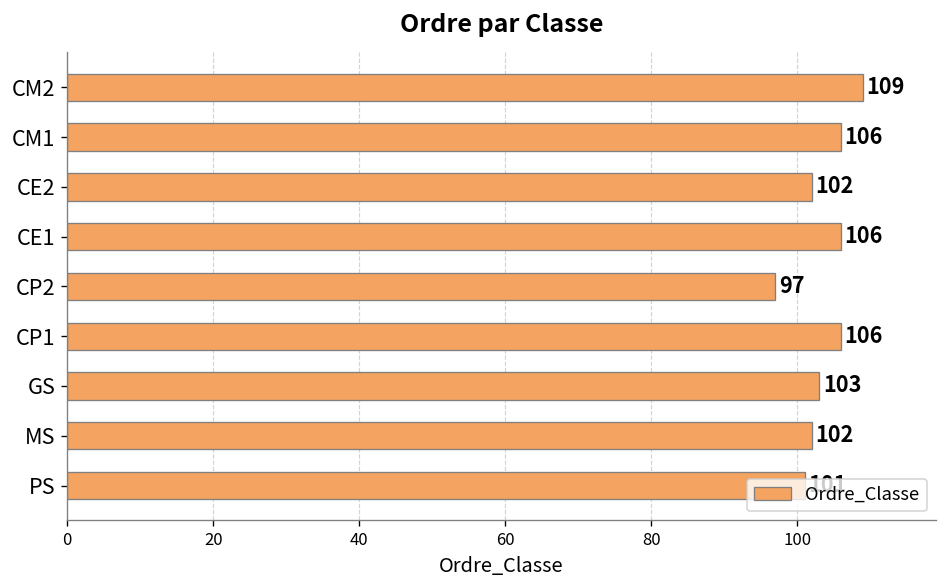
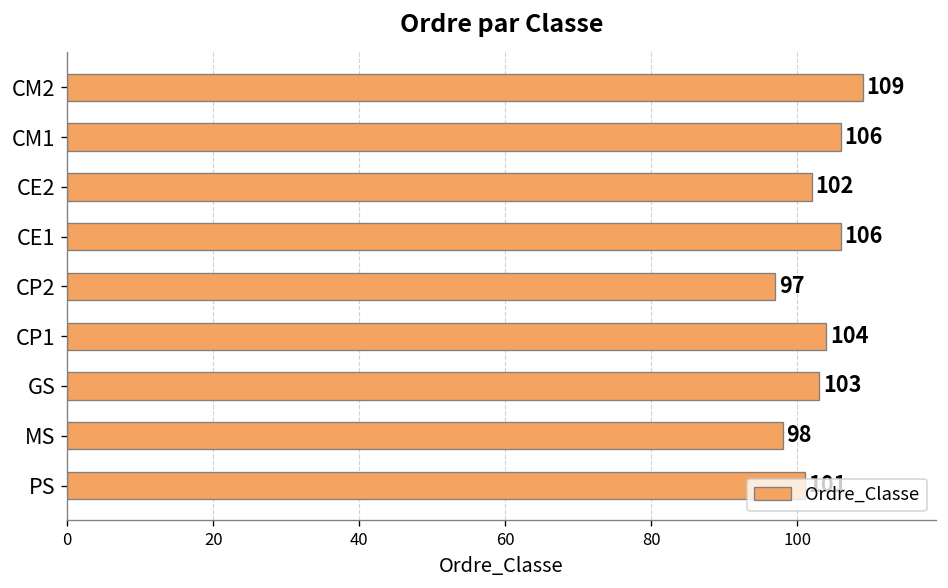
  {
    "CM2": 109,
    "CM1": 106,
    "CE2": 102,
    "CE1": 106,
    "CP2": 97,
-   "CP1": 106,
+   "CP1": 104,
    "GS": 103,
-   "MS": 102
+   "MS": 98
  }
